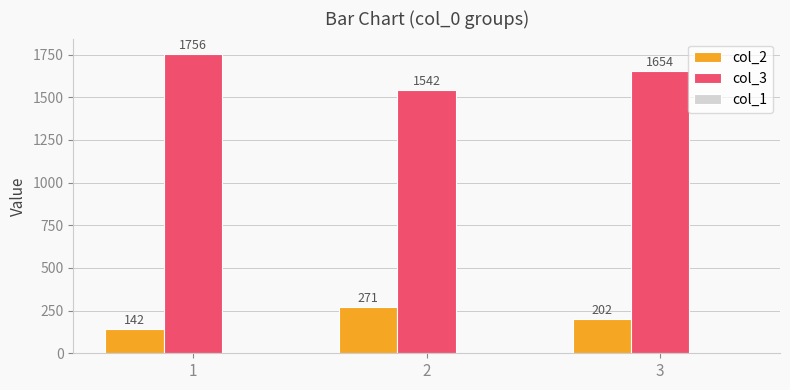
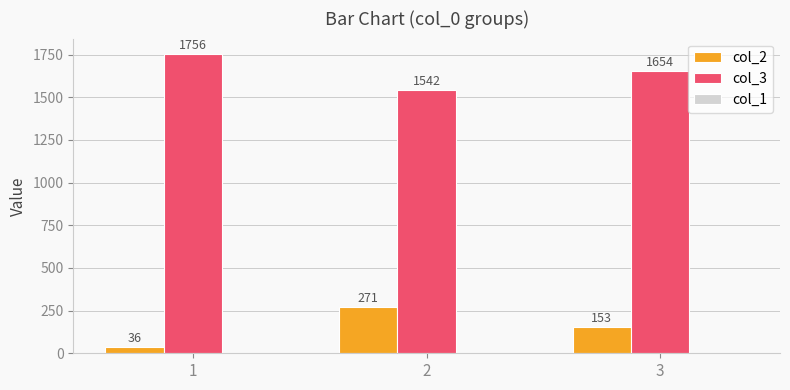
  {
    "col_2": {
-     "1": 142,
+     "1": 36,
      "2": 271,
-     "3": 202
+     "3": 153
    },
    "col_3": {
      "1": 1756,
      "2": 1542,
      "3": 1654
    },
    "col_1": {
      "1": 0,
      "2": 0,
      "3": 0
    }
  }
